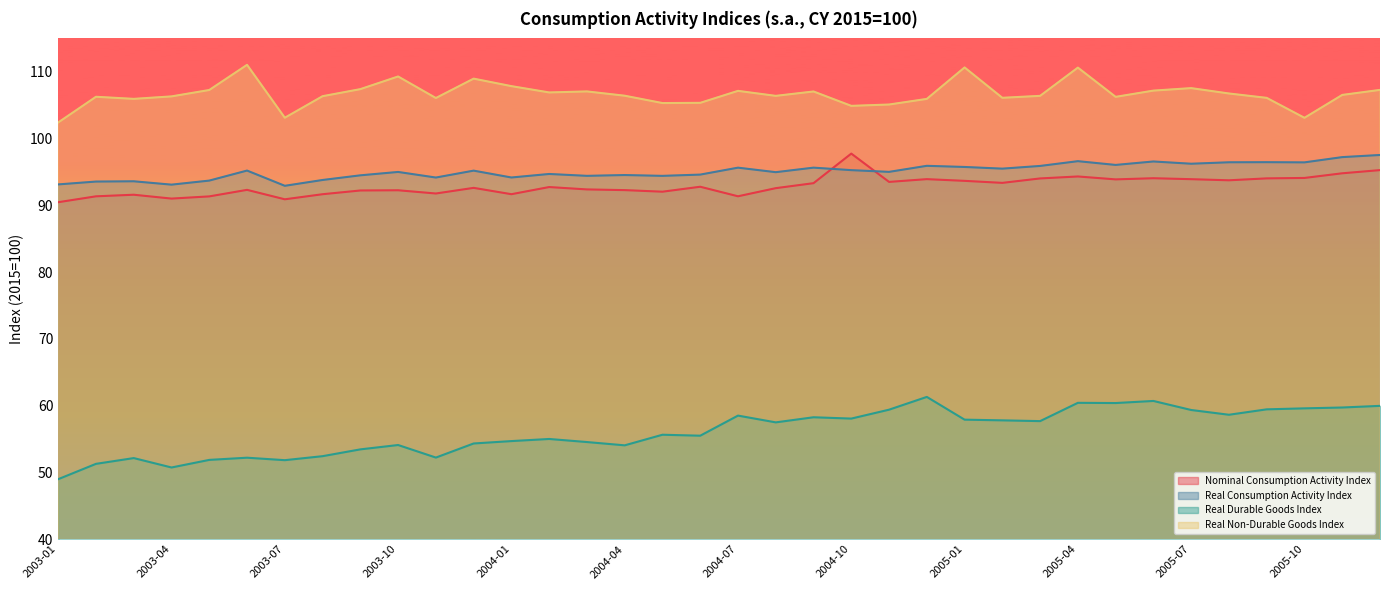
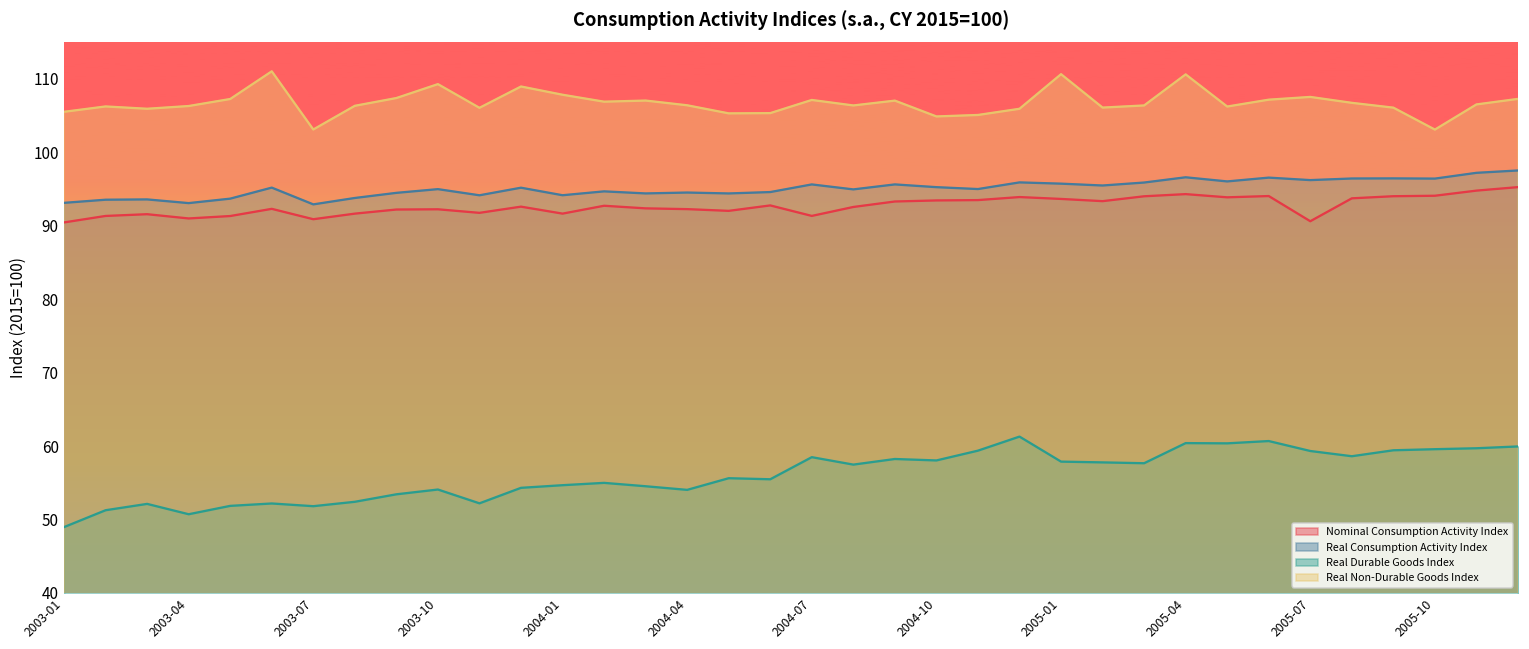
  {
    "Nominal Consumption Activity Index": {
      "2003-01": 90,
      "2003-04": 91,
      "2003-07": 91,
      "2003-10": 92,
      "2004-01": 92,
      "2004-04": 92,
      "2004-07": 91,
-     "2004-10": 98,
+     "2004-10": 93,
      "2005-01": 94,
      "2005-04": 94,
-     "2005-07": 94,
+     "2005-07": 91,
      "2005-10": 94
    },
    "Real Non-Durable Goods Index": {
-     "2003-01": 102,
+     "2003-01": 106,
      "2003-04": 106,
      "2003-07": 103,
      "2003-10": 109,
      "2004-01": 108,
      "2004-04": 106,
      "2004-07": 107,
      "2004-10": 105,
      "2005-01": 111,
      "2005-04": 111,
      "2005-07": 108,
      "2005-10": 103
    }
  }
